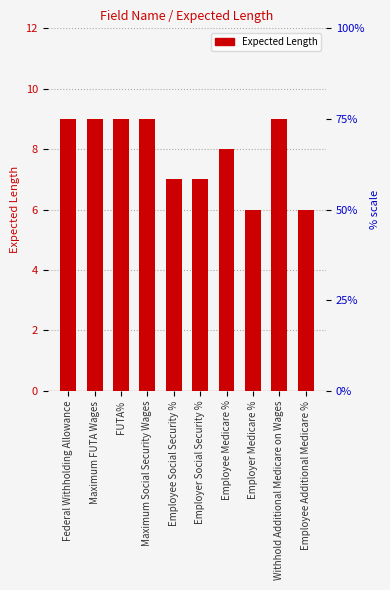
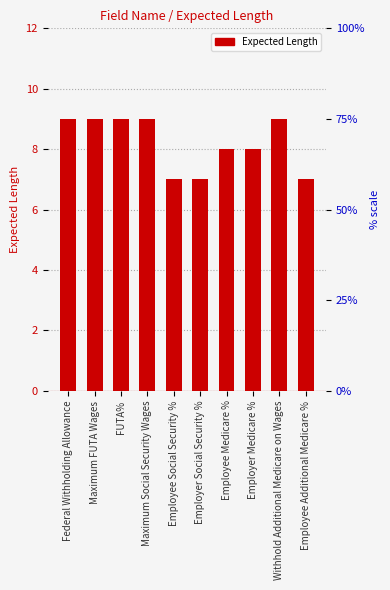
  {
    "Federal Withholding Allowance": 9,
    "Maximum FUTA Wages": 9,
    "FUTA%": 9,
    "Maximum Social Security Wages": 9,
    "Employee Social Security %": 7,
    "Employer Social Security %": 7,
    "Employee Medicare %": 8,
-   "Employer Medicare %": 6,
+   "Employer Medicare %": 8,
    "Withhold Additional Medicare on Wages": 9,
-   "Employee Additional Medicare %": 6
+   "Employee Additional Medicare %": 7
  }
